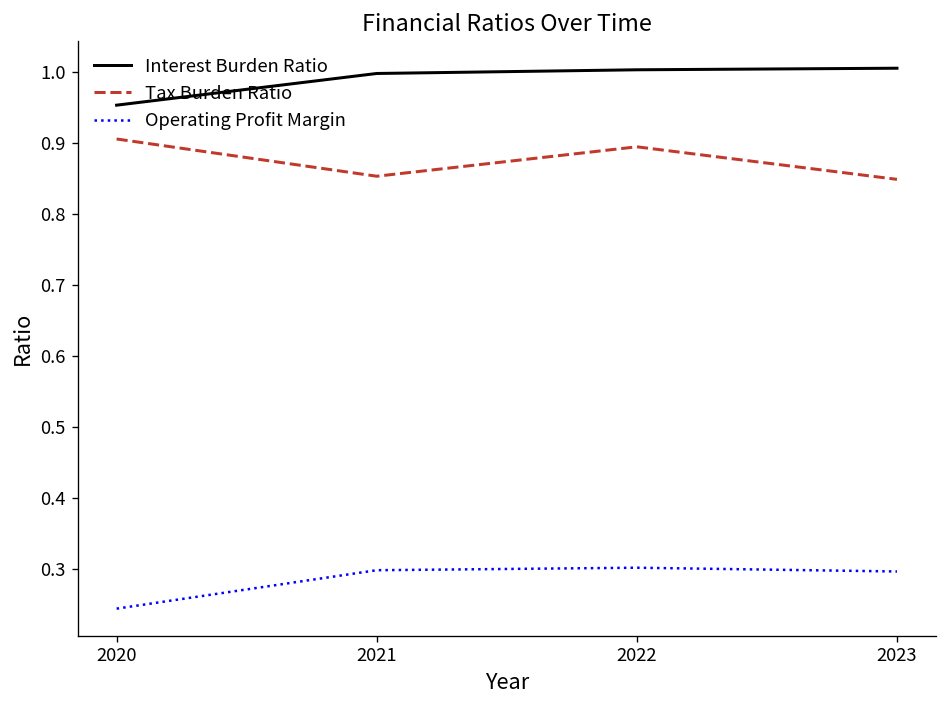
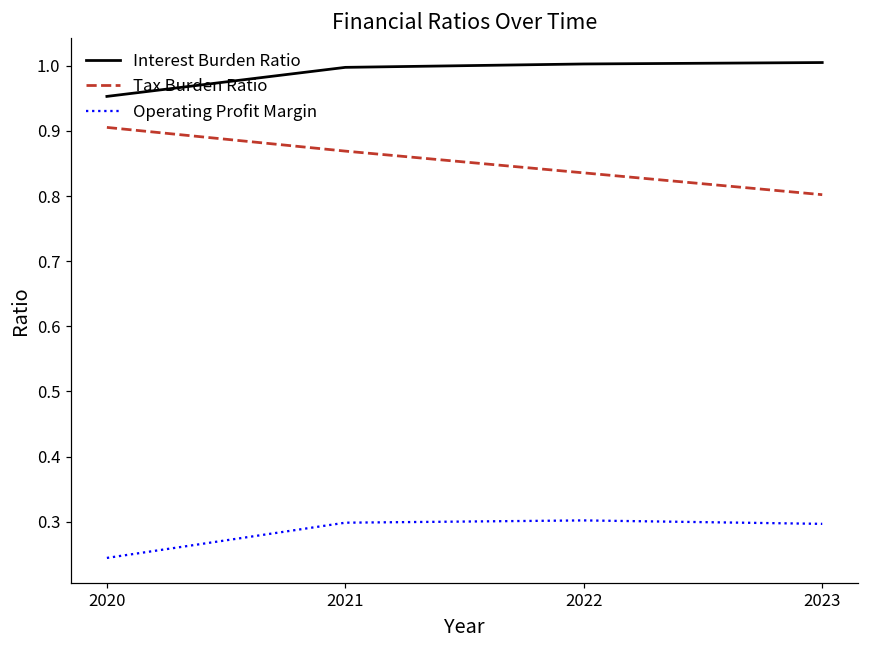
  {
    "Interest Burden Ratio": {
      "2020": 0.95,
      "2021": 1.00,
      "2022": 1.00,
      "2023": 1.01
    },
    "Tax Burden Ratio": {
      "2020": 0.91,
-     "2021": 0.85,
-     "2022": 0.89,
-     "2023": 0.85
+     "2021": 0.87,
+     "2022": 0.84,
+     "2023": 0.80
    },
    "Operating Profit Margin": {
      "2020": 0.24,
      "2021": 0.30,
      "2022": 0.30,
      "2023": 0.30
    }
  }
